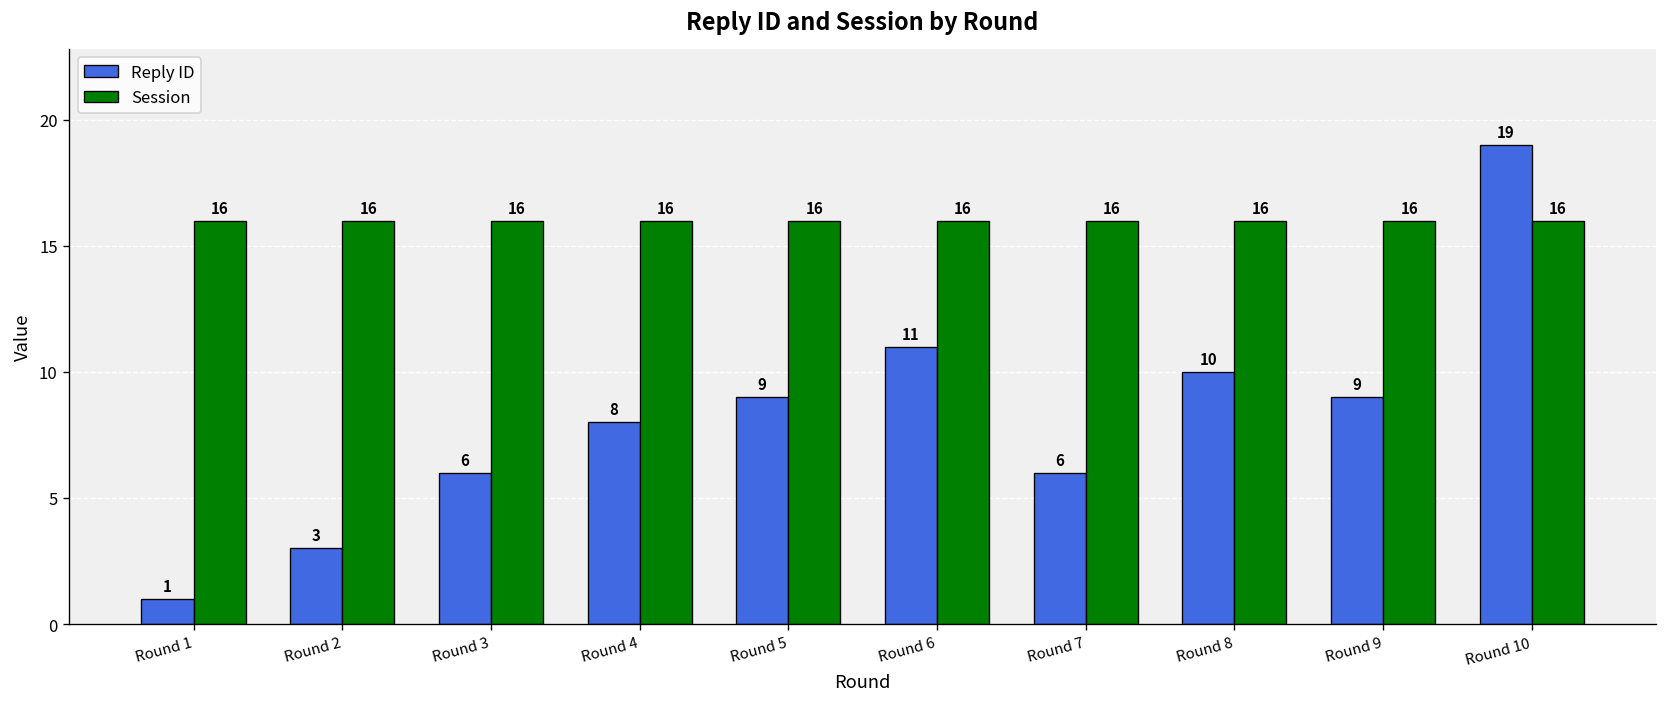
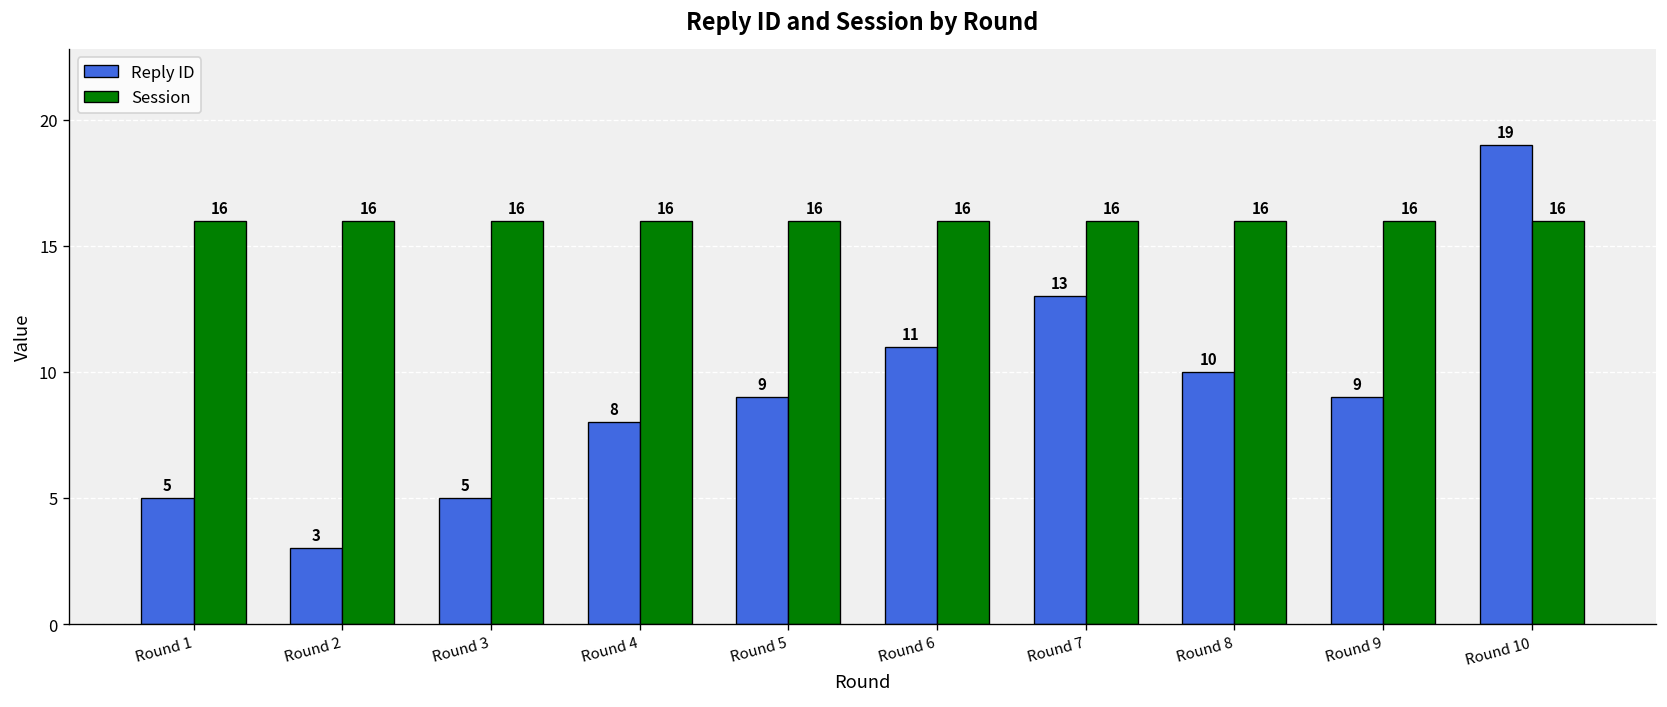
  {
    "Reply ID": {
-     "Round 1": 1,
+     "Round 1": 5,
      "Round 2": 3,
-     "Round 3": 6,
+     "Round 3": 5,
      "Round 4": 8,
      "Round 5": 9,
      "Round 6": 11,
-     "Round 7": 6,
+     "Round 7": 13,
      "Round 8": 10,
      "Round 9": 9,
      "Round 10": 19
    },
    "Session": {
      "Round 1": 16,
      "Round 2": 16,
      "Round 3": 16,
      "Round 4": 16,
      "Round 5": 16,
      "Round 6": 16,
      "Round 7": 16,
      "Round 8": 16,
      "Round 9": 16,
      "Round 10": 16
    }
  }
